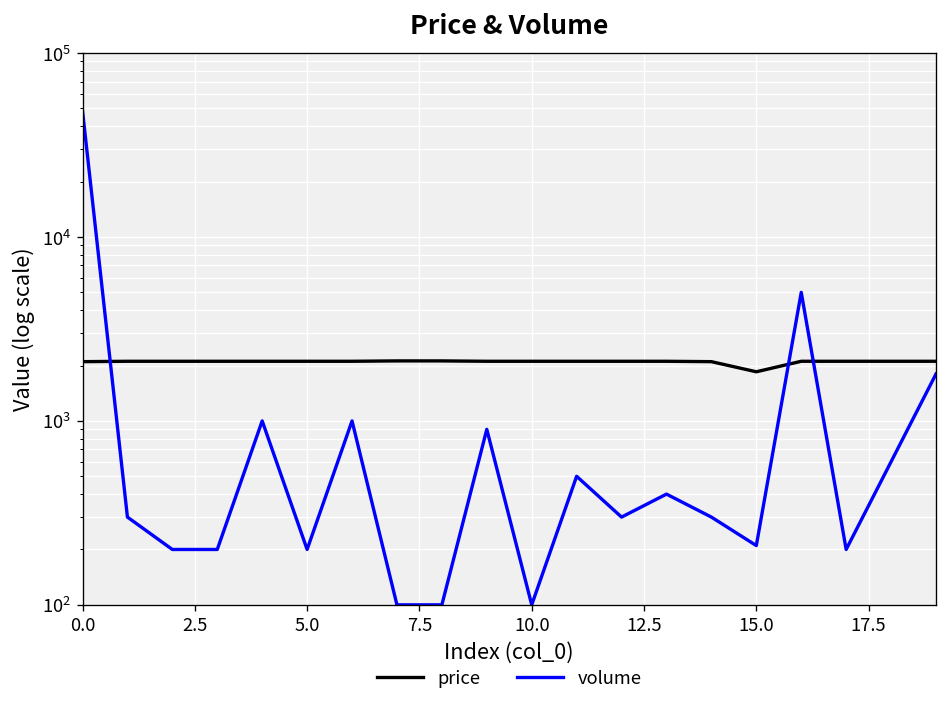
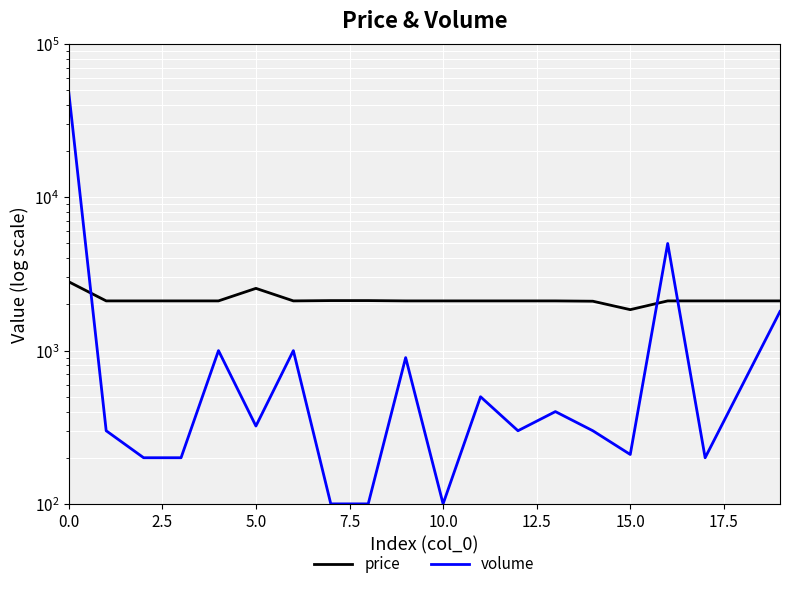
  {
    "price": {
-     "0.0": 2100,
-     "5.0": 2100,
+     "0.0": 2800,
+     "5.0": 2500,
      "10.0": 2100,
      "15.0": 1900
    },
    "volume": {
      "0.0": 49000,
-     "5.0": 200,
+     "5.0": 320,
      "10.0": 100,
      "15.0": 210
    }
  }
